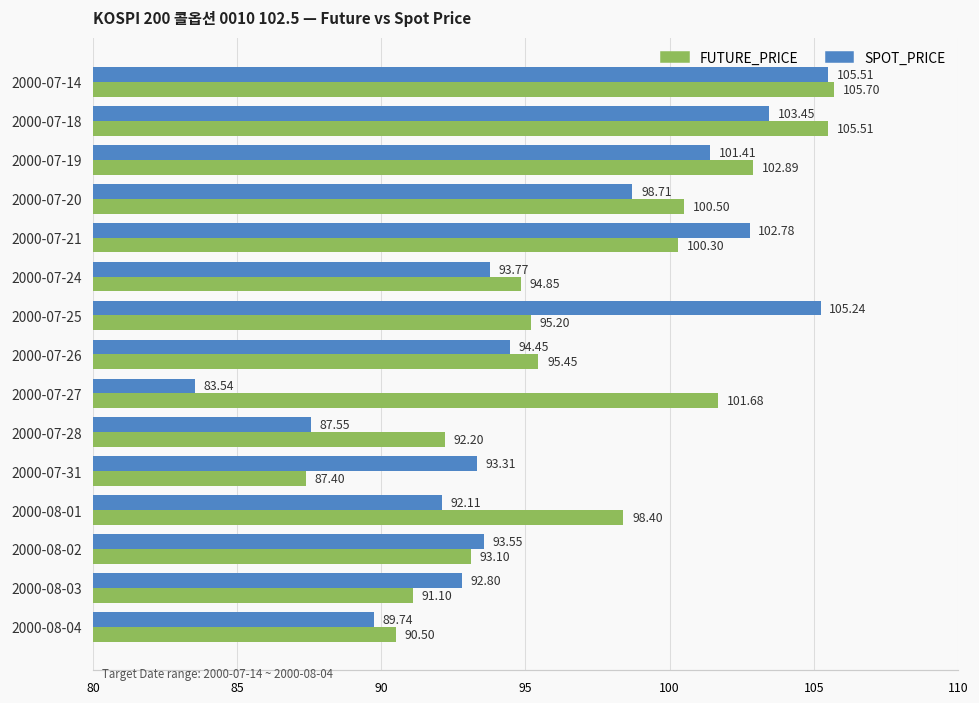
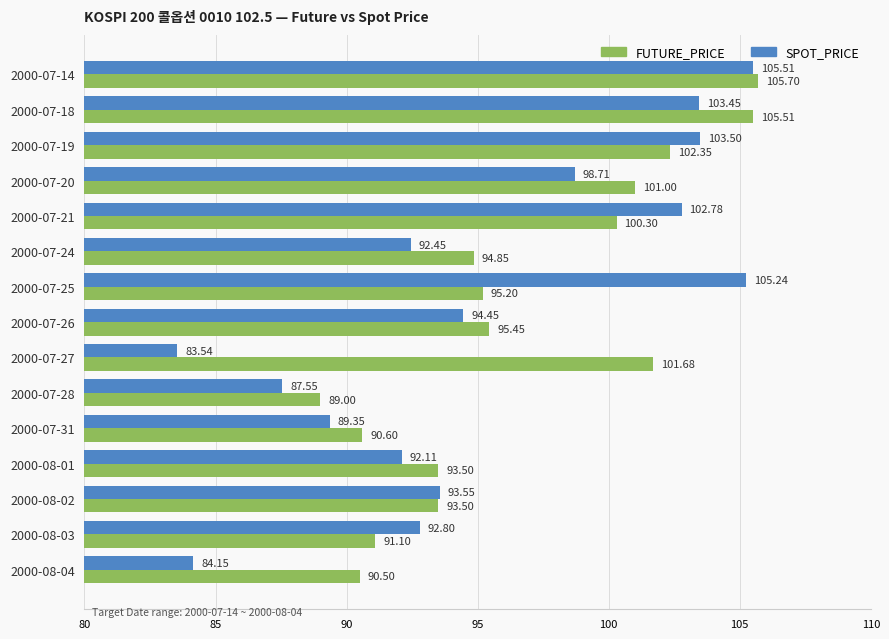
  {
    "FUTURE_PRICE": {
      "2000-07-14": 105.70,
      "2000-07-18": 105.51,
-     "2000-07-19": 102.89,
-     "2000-07-20": 100.50,
+     "2000-07-19": 102.35,
+     "2000-07-20": 101.00,
      "2000-07-21": 100.30,
      "2000-07-24": 94.85,
      "2000-07-25": 95.20,
      "2000-07-26": 95.45,
      "2000-07-27": 101.68,
-     "2000-07-28": 92.20,
-     "2000-07-31": 87.40,
-     "2000-08-01": 98.40,
-     "2000-08-02": 93.10,
+     "2000-07-28": 89.00,
+     "2000-07-31": 90.60,
+     "2000-08-01": 93.50,
+     "2000-08-02": 93.50,
      "2000-08-03": 91.10,
      "2000-08-04": 90.50
    },
    "SPOT_PRICE": {
      "2000-07-14": 105.51,
      "2000-07-18": 103.45,
-     "2000-07-19": 101.41,
+     "2000-07-19": 103.50,
      "2000-07-20": 98.71,
      "2000-07-21": 102.78,
-     "2000-07-24": 93.77,
+     "2000-07-24": 92.45,
      "2000-07-25": 105.24,
      "2000-07-26": 94.45,
      "2000-07-27": 83.54,
      "2000-07-28": 87.55,
-     "2000-07-31": 93.31,
+     "2000-07-31": 89.35,
      "2000-08-01": 92.11,
      "2000-08-02": 93.55,
      "2000-08-03": 92.80,
-     "2000-08-04": 89.74
+     "2000-08-04": 84.15
    }
  }
